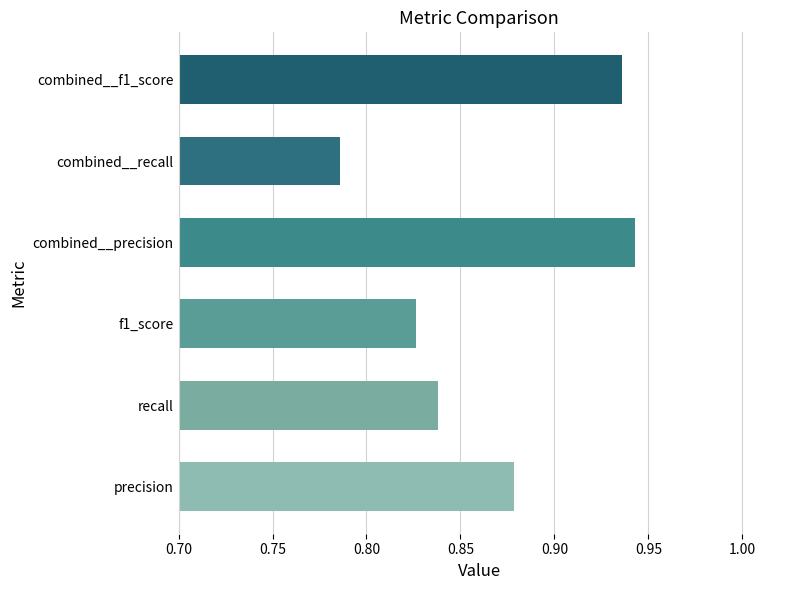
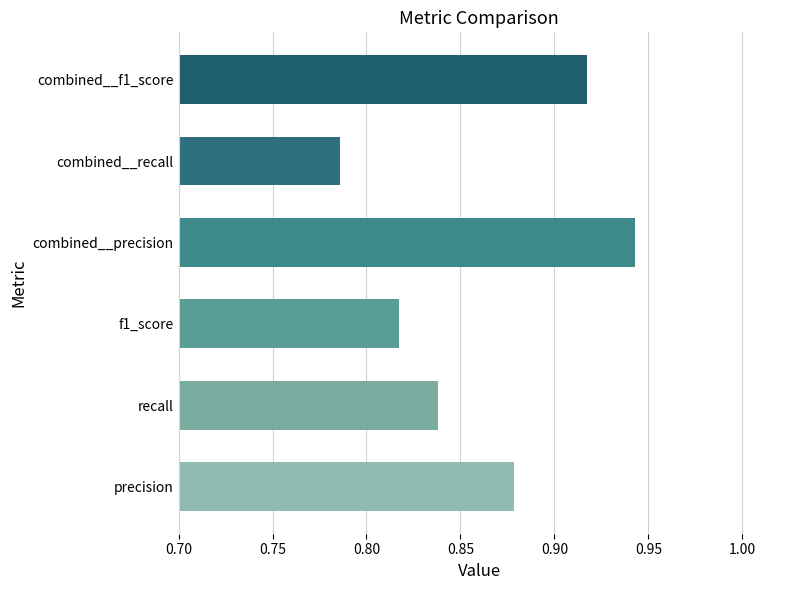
  {
-   "combined__f1_score": 0.936,
+   "combined__f1_score": 0.917,
    "combined__recall": 0.786,
    "combined__precision": 0.943,
-   "f1_score": 0.826,
+   "f1_score": 0.817,
    "recall": 0.838,
    "precision": 0.878
  }
